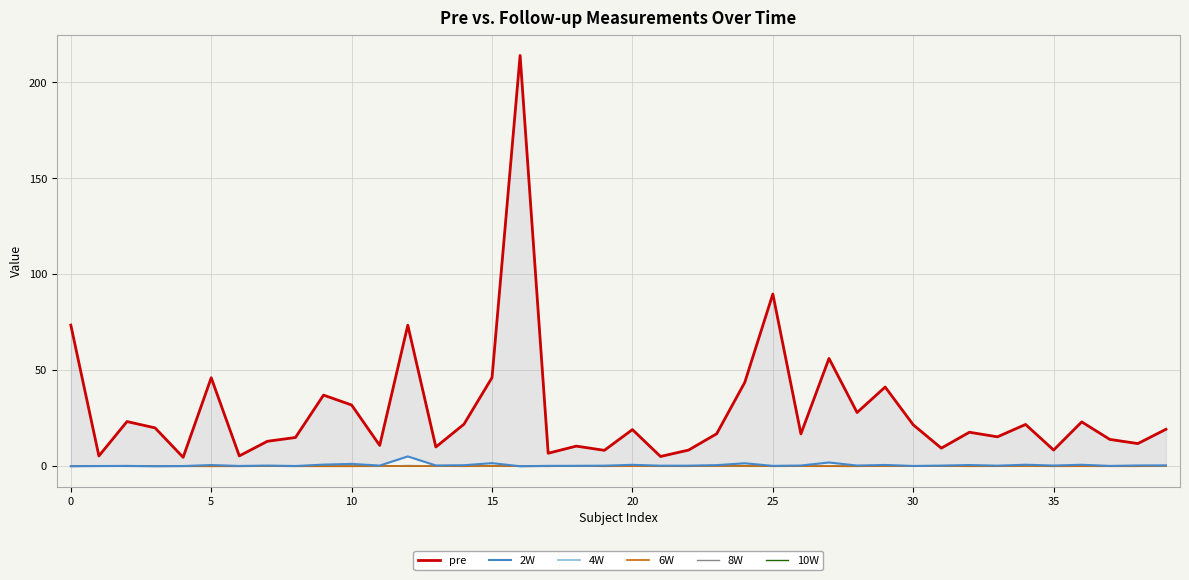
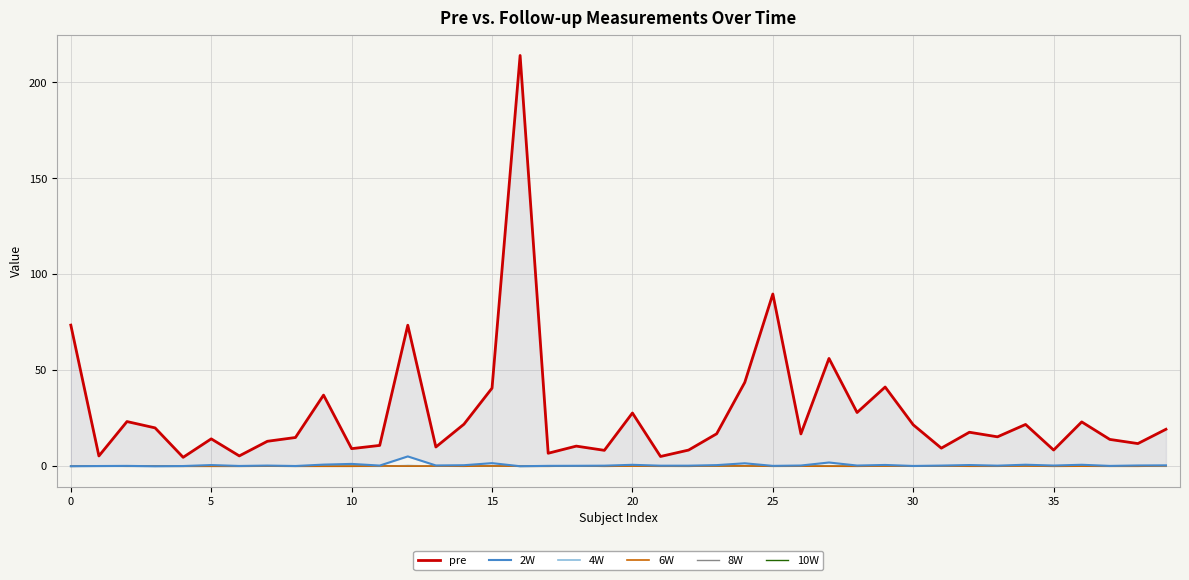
  {
    "pre": {
      "0": 74,
-     "5": 46,
-     "10": 32,
-     "15": 46,
-     "20": 19,
+     "5": 14,
+     "10": 9,
+     "15": 41,
+     "20": 28,
      "25": 90,
      "30": 22,
      "35": 8
    },
    "2W": {
      "15": 2
    },
    "10W": {
      "15": 0
    }
  }
